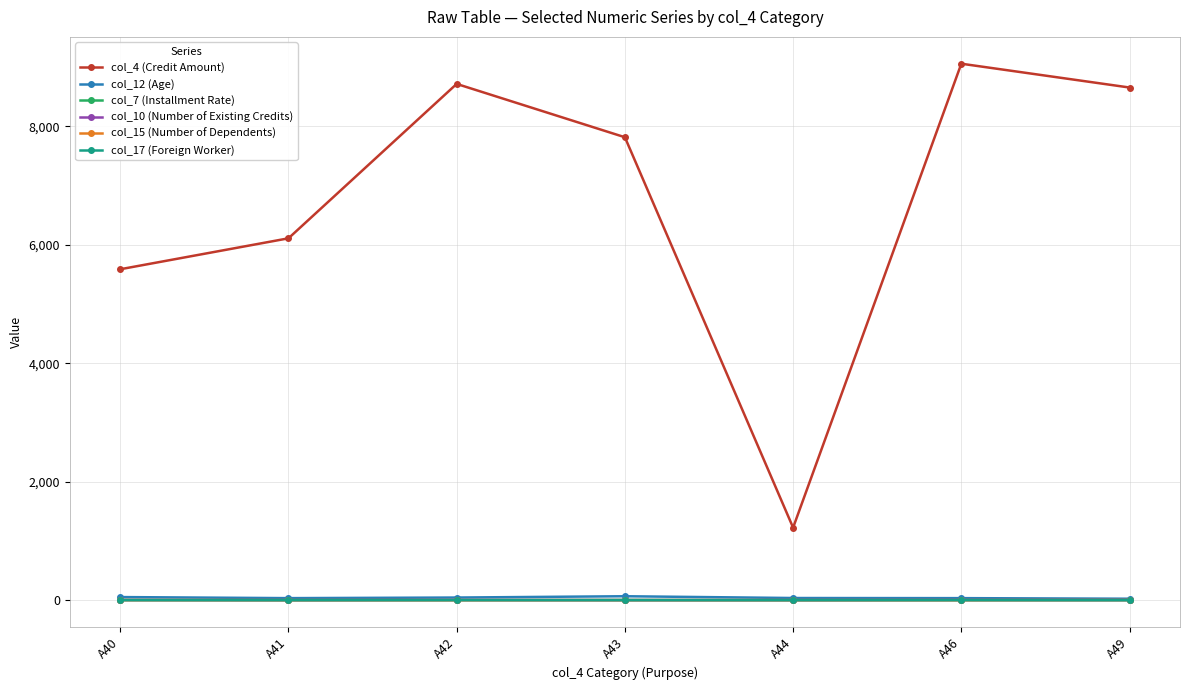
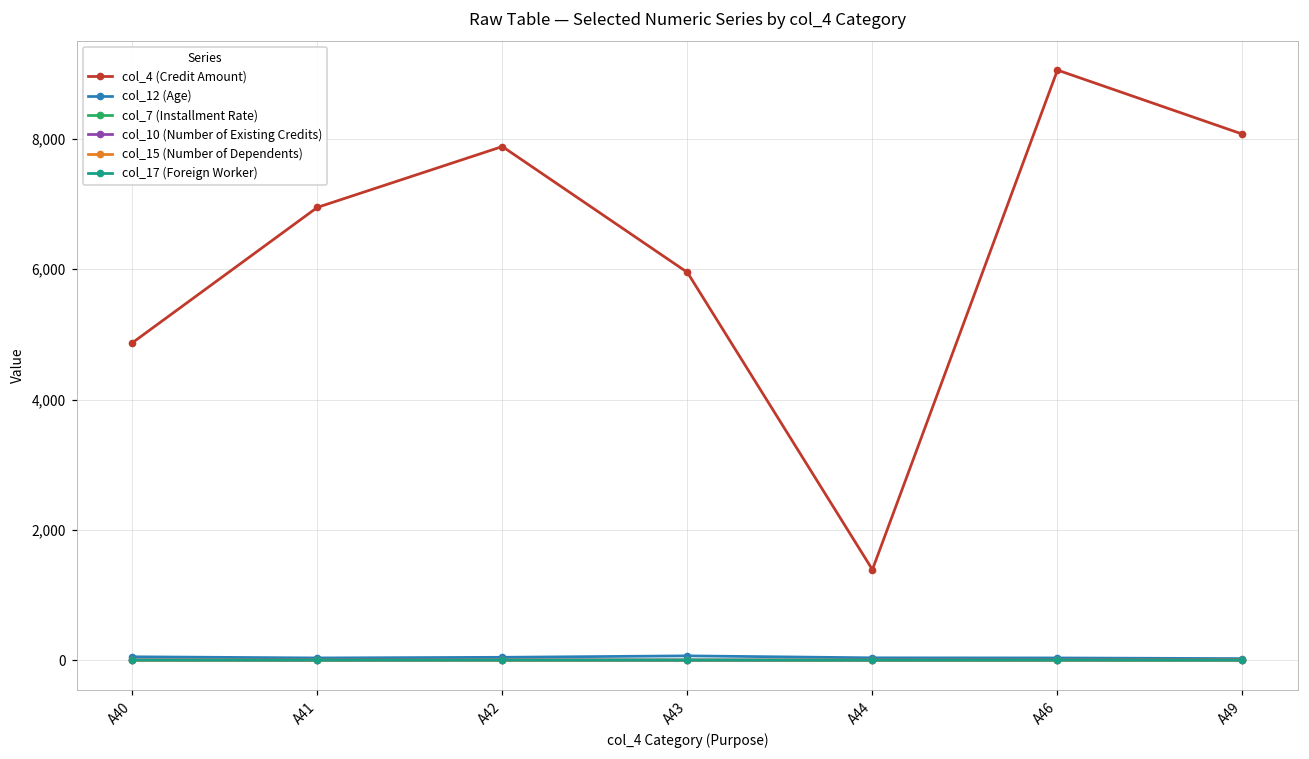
  {
    "col_4 (Credit Amount)": {
-     "A40": "5,600",
-     "A41": "6,100",
-     "A42": "8,700",
-     "A43": "7,800",
-     "A44": "1,200",
+     "A40": "4,900",
+     "A41": "6,900",
+     "A42": "7,900",
+     "A43": "6,000",
+     "A44": "1,400",
      "A46": "9,100",
-     "A49": "8,700"
+     "A49": "8,100"
    },
    "col_12 (Age)": {
      "A40": "100",
      "A43": "100"
    },
    "col_17 (Foreign Worker)": {
      "A40": "0",
      "A42": "0",
      "A43": "0"
    }
  }
